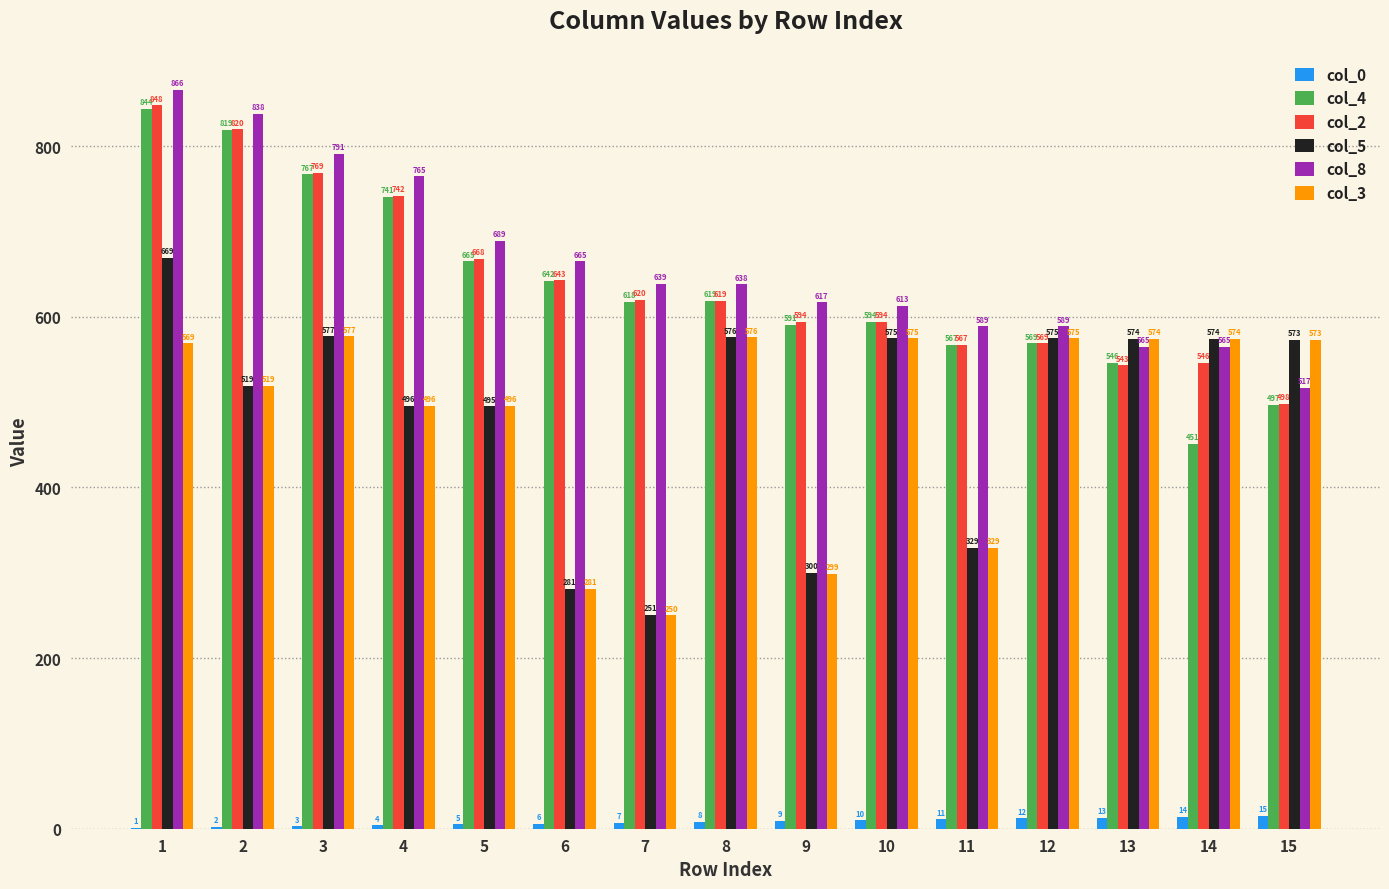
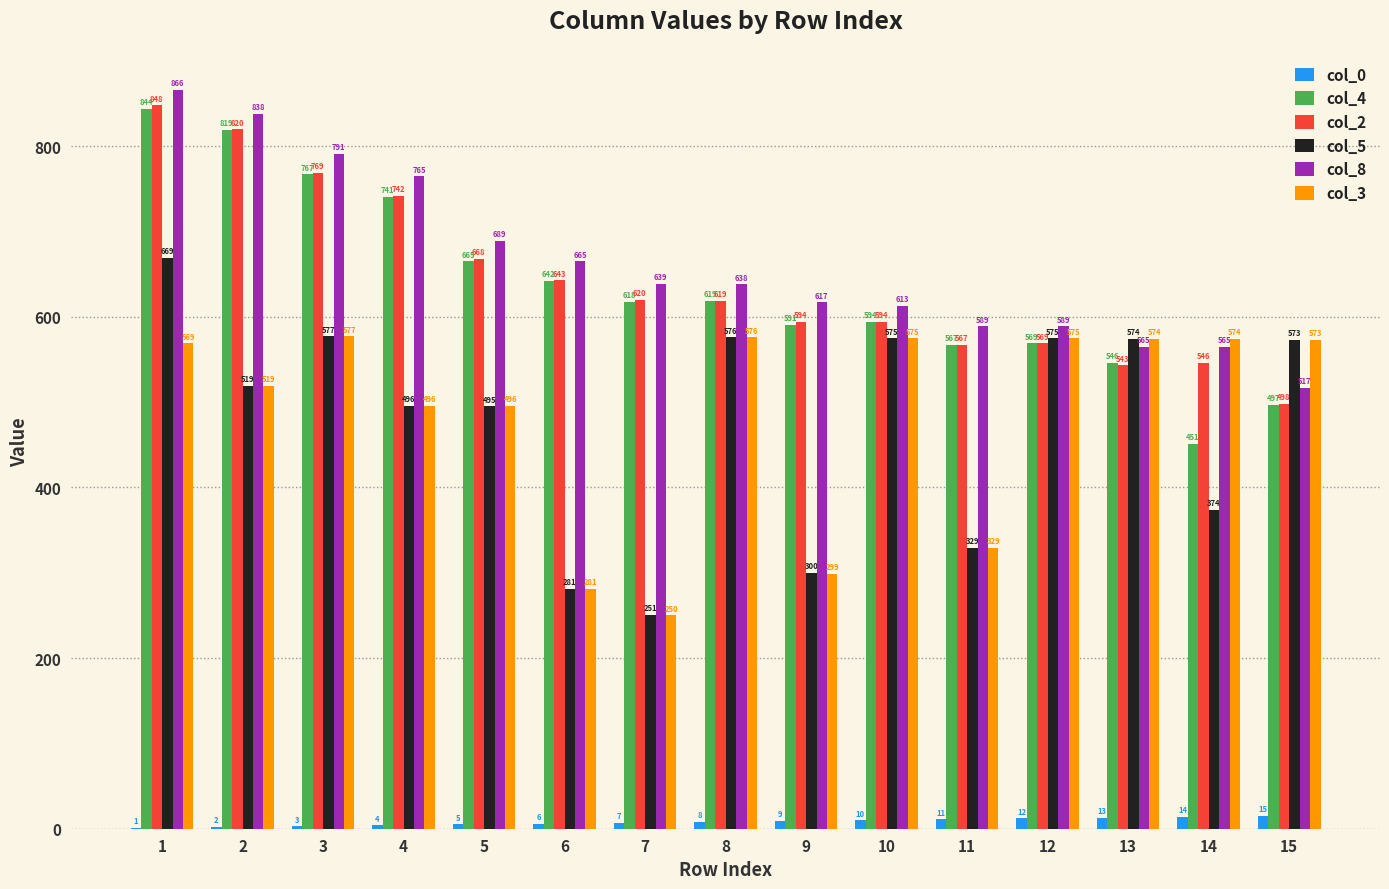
  {
    "col_0": {
      "1": 1,
      "2": 2,
      "3": 3,
      "4": 4,
      "5": 5,
      "6": 6,
      "7": 7,
      "8": 8,
      "9": 9,
      "10": 10,
      "11": 11,
      "12": 12,
      "13": 13,
      "14": 14,
      "15": 15
    },
    "col_4": {
      "1": 844,
      "14": 451
    },
    "col_2": {
      "1": 848,
      "14": 546
    },
    "col_5": {
      "1": 669,
      "2": 519,
      "3": 577,
      "4": 496,
      "5": 495,
      "6": 281,
      "7": 251,
      "8": 576,
      "9": 300,
      "10": 575,
      "11": 329,
      "12": 575,
      "13": 574,
-     "14": 574,
+     "14": 374,
      "15": 573
    },
    "col_8": {
      "1": 866,
      "2": 838,
      "3": 791,
      "4": 765,
      "5": 689,
      "6": 665,
      "7": 639,
      "8": 638,
      "9": 617,
      "10": 613,
      "11": 589,
      "12": 589,
      "13": 565,
      "14": 565,
      "15": 517
    },
    "col_3": {
      "1": 569,
      "2": 519,
      "3": 577,
      "4": 496,
      "5": 496,
      "6": 281,
      "7": 250,
      "8": 576,
      "9": 299,
      "10": 575,
      "11": 329,
      "12": 575,
      "13": 574,
      "14": 574,
      "15": 573
    }
  }
